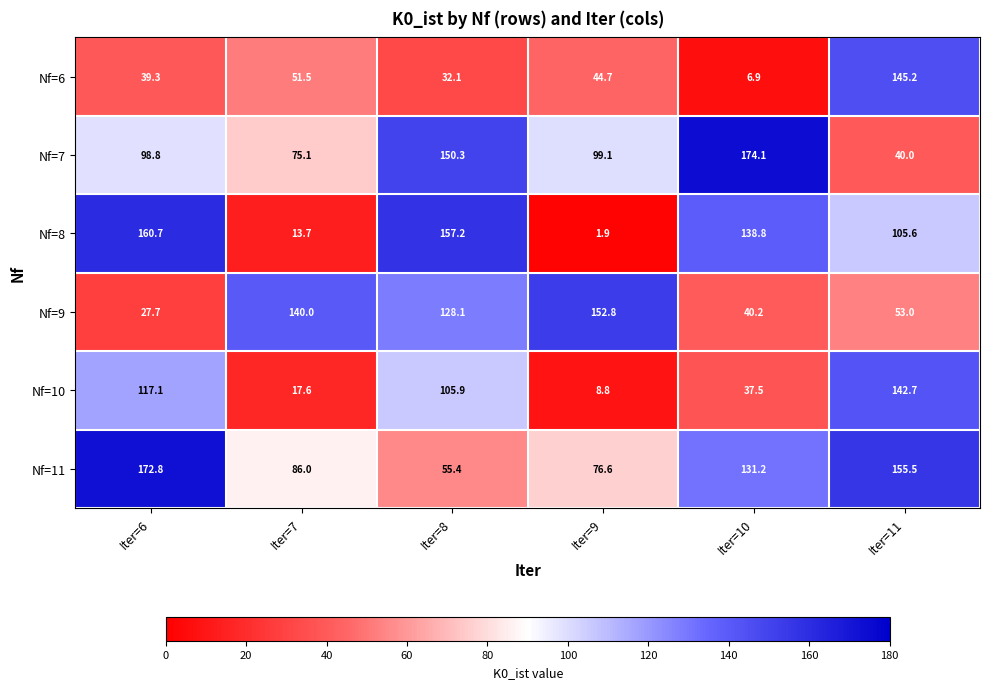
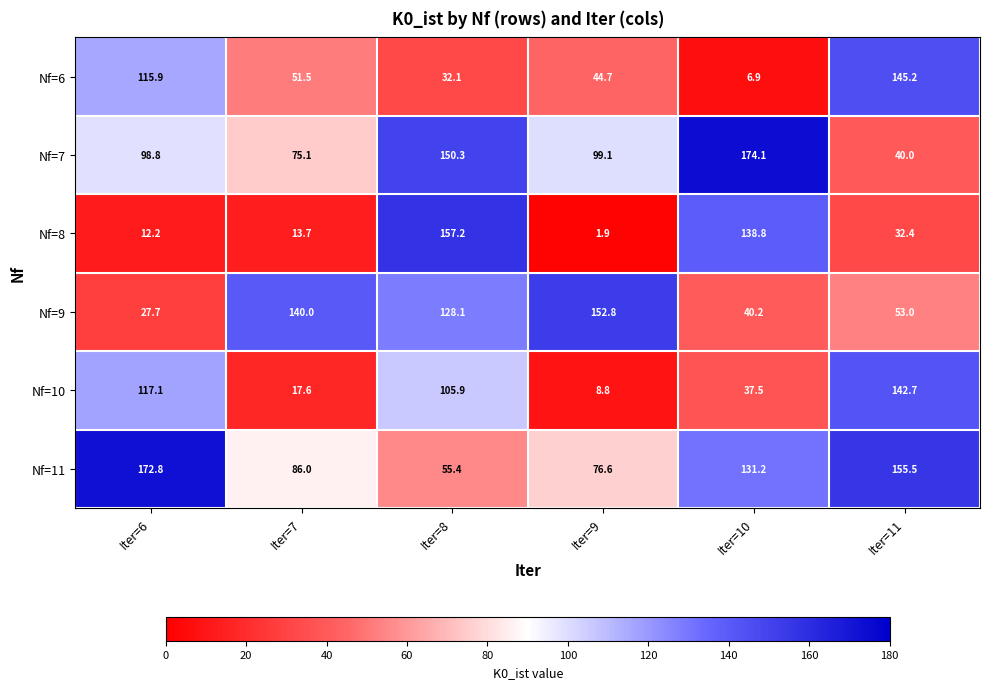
  {
    "Nf=6": {
-     "Iter=6": 39.3,
+     "Iter=6": 115.9,
      "Iter=7": 51.5,
      "Iter=8": 32.1,
      "Iter=9": 44.7,
      "Iter=10": 6.9,
      "Iter=11": 145.2
    },
    "Nf=7": {
      "Iter=6": 98.8,
      "Iter=7": 75.1,
      "Iter=8": 150.3,
      "Iter=9": 99.1,
      "Iter=10": 174.1,
      "Iter=11": 40.0
    },
    "Nf=8": {
-     "Iter=6": 160.7,
+     "Iter=6": 12.2,
      "Iter=7": 13.7,
      "Iter=8": 157.2,
      "Iter=9": 1.9,
      "Iter=10": 138.8,
-     "Iter=11": 105.6
+     "Iter=11": 32.4
    },
    "Nf=9": {
      "Iter=6": 27.7,
      "Iter=7": 140.0,
      "Iter=8": 128.1,
      "Iter=9": 152.8,
      "Iter=10": 40.2,
      "Iter=11": 53.0
    },
    "Nf=10": {
      "Iter=6": 117.1,
      "Iter=7": 17.6,
      "Iter=8": 105.9,
      "Iter=9": 8.8,
      "Iter=10": 37.5,
      "Iter=11": 142.7
    },
    "Nf=11": {
      "Iter=6": 172.8,
      "Iter=7": 86.0,
      "Iter=8": 55.4,
      "Iter=9": 76.6,
      "Iter=10": 131.2,
      "Iter=11": 155.5
    }
  }
